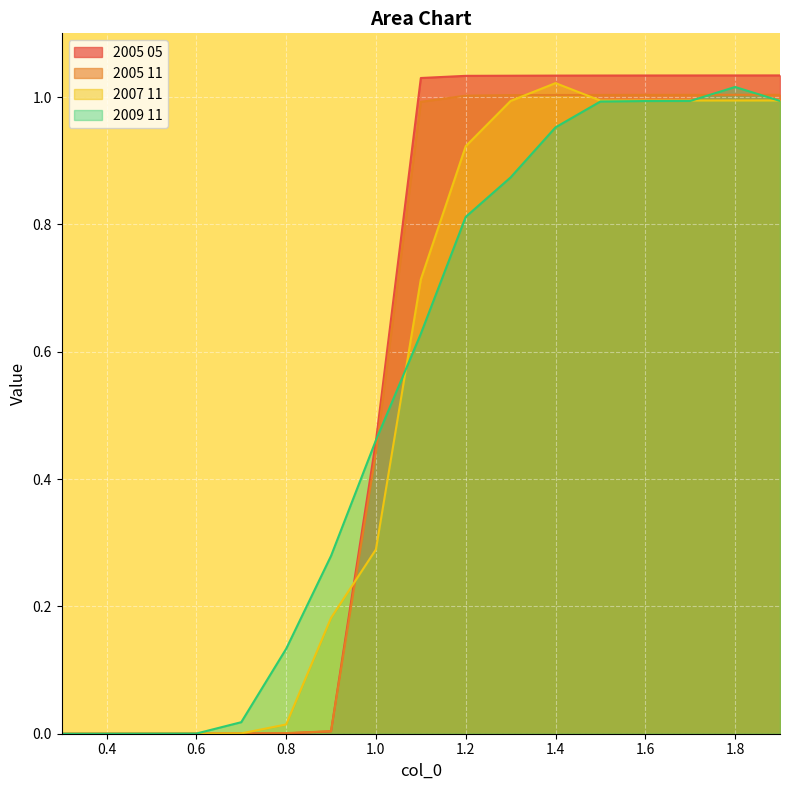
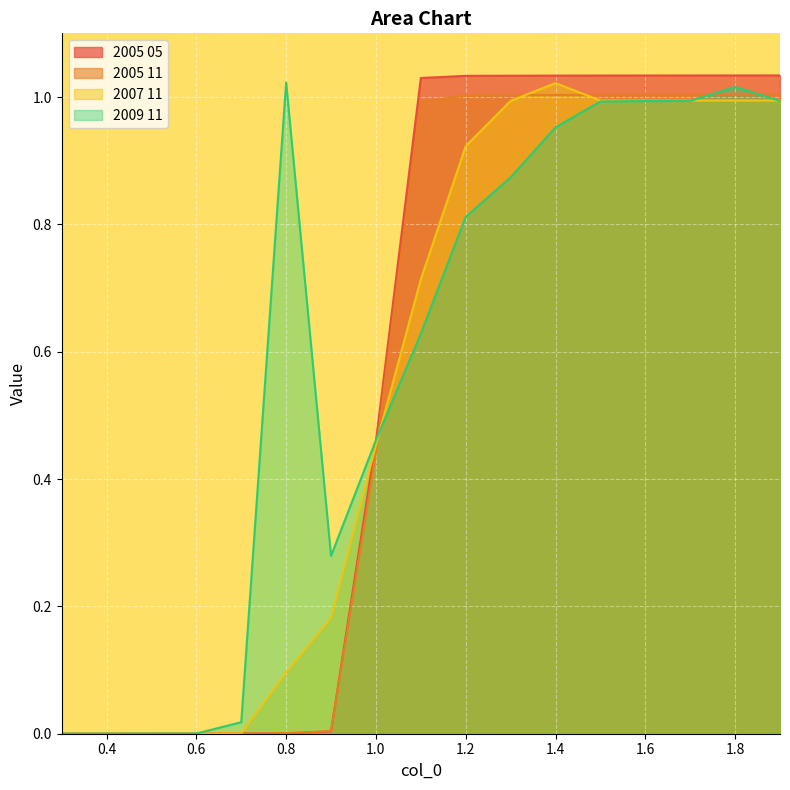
  {
    "2007 11": {
-     "0.8": 0.01,
-     "1.0": 0.29,
+     "0.8": 0.10,
+     "1.0": 0.45,
      "1.2": 0.92,
      "1.4": 1.02,
      "1.8": 0.99
    },
    "2009 11": {
-     "0.8": 0.13,
+     "0.8": 1.02,
      "1.2": 0.81,
      "1.4": 0.95,
      "1.8": 1.02
    }
  }
